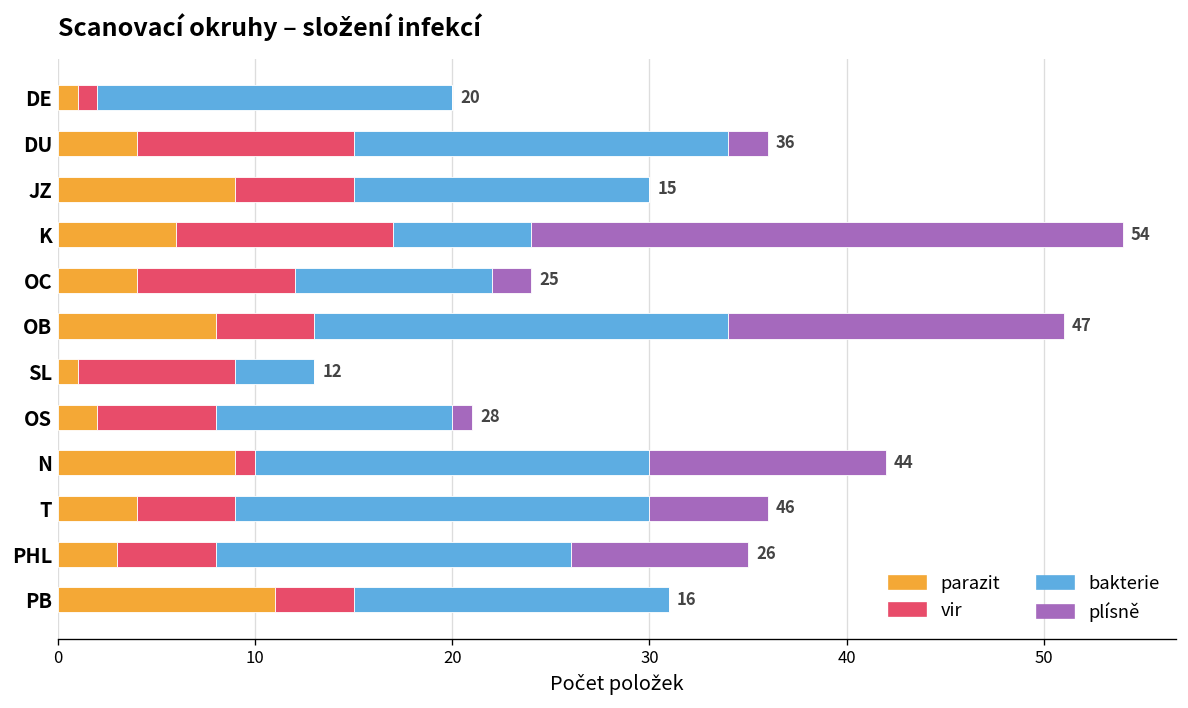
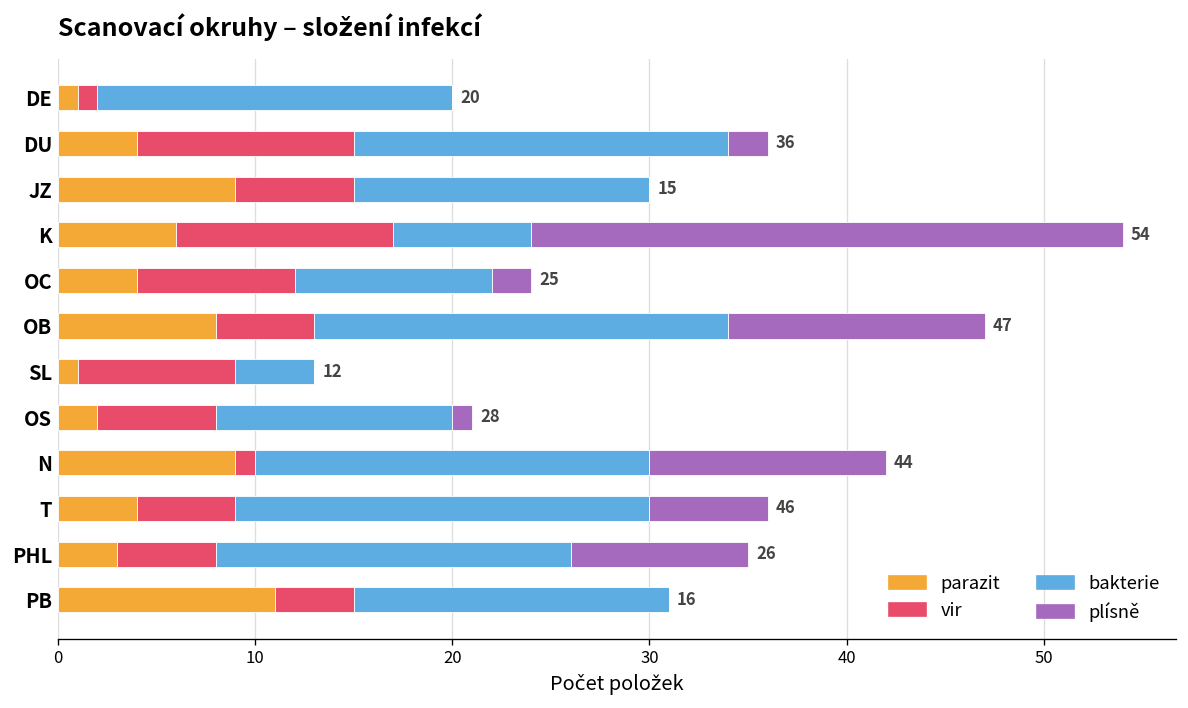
  {
    "parazit": {
      "DE": 1,
      "DU": 4,
      "JZ": 9,
      "K": 6,
      "OC": 4,
      "OB": 8,
      "SL": 1,
      "OS": 2,
      "N": 9,
      "T": 4,
      "PHL": 3,
      "PB": 11
    },
    "vir": {
      "DE": 1,
      "DU": 11,
      "JZ": 6,
      "K": 11,
      "OC": 8,
      "OB": 5,
      "SL": 8,
      "OS": 6,
      "N": 1,
      "T": 5,
      "PHL": 5,
      "PB": 4
    },
    "bakterie": {
      "JZ": 15,
      "PB": 16
    },
    "plísně": {
-     "OB": 17
+     "OB": 13
    }
  }
